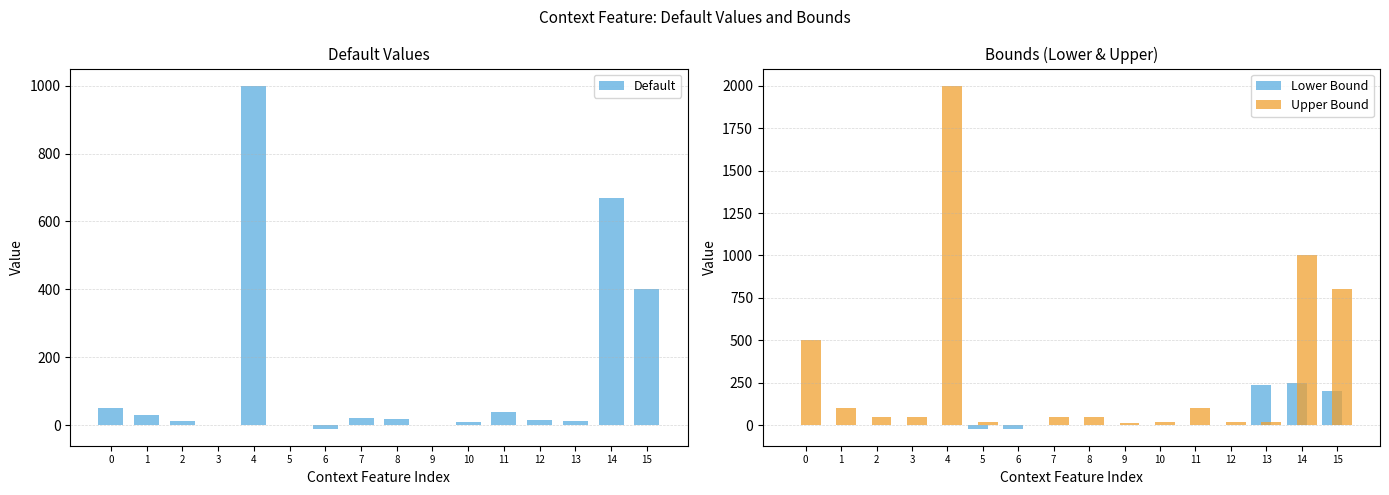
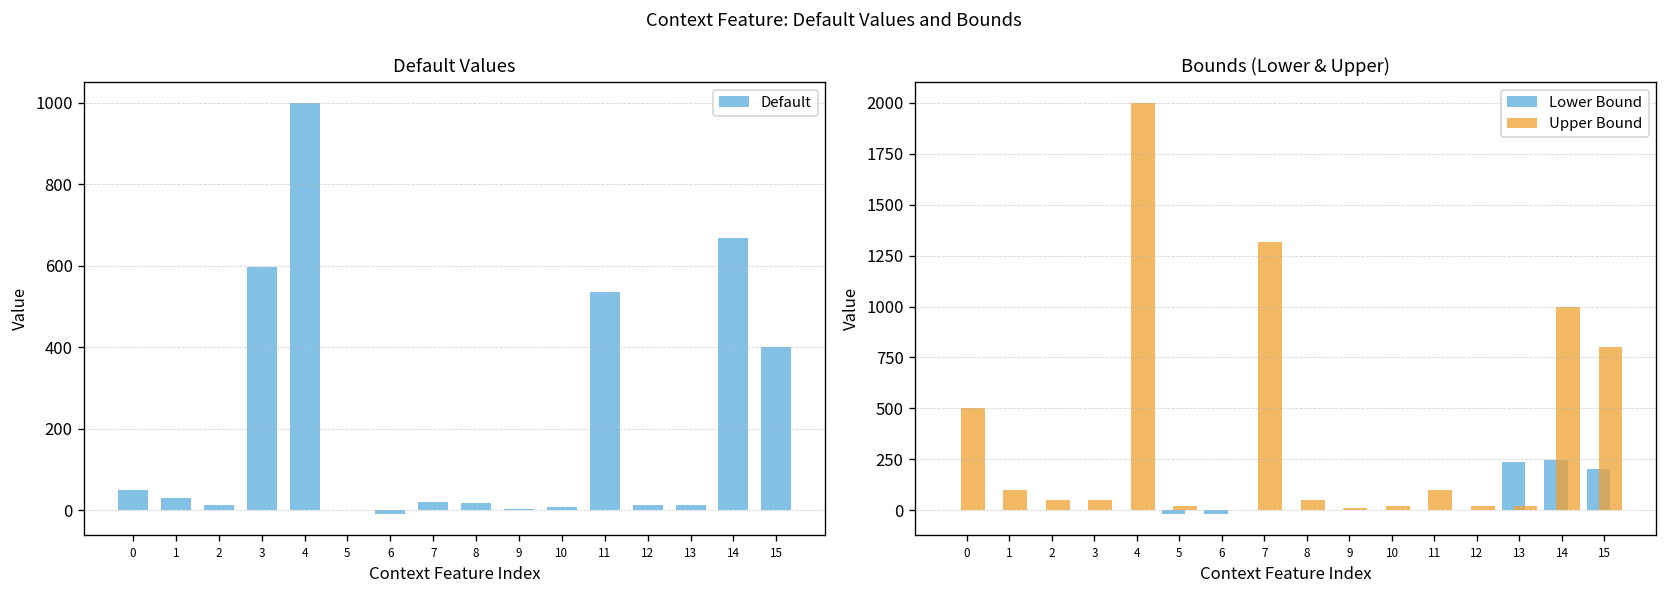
  {
    "Default Values": {
      "0": 50,
      "1": 30,
      "2": 10,
-     "3": 0,
+     "3": 600,
      "4": 1000,
      "5": 0,
      "6": -10,
      "7": 20,
      "8": 20,
      "10": 10,
-     "11": 40,
+     "11": 540,
      "12": 10,
      "13": 10,
      "14": 670,
      "15": 400
    },
    "Bounds (Lower & Upper)": {
      "Lower Bound": {
        "2": 0,
        "3": 0,
        "4": 0,
        "5": -20,
        "6": -20,
        "7": 0,
        "8": 0,
        "11": 0,
        "13": 240,
        "14": 250,
        "15": 200
      },
      "Upper Bound": {
        "0": 500,
        "1": 100,
        "2": 50,
        "3": 50,
        "4": 2000,
        "5": 20,
-       "7": 50,
+       "7": 1320,
        "8": 50,
        "10": 20,
        "11": 100,
        "12": 20,
        "13": 20,
        "14": 1000,
        "15": 800
      }
    }
  }
